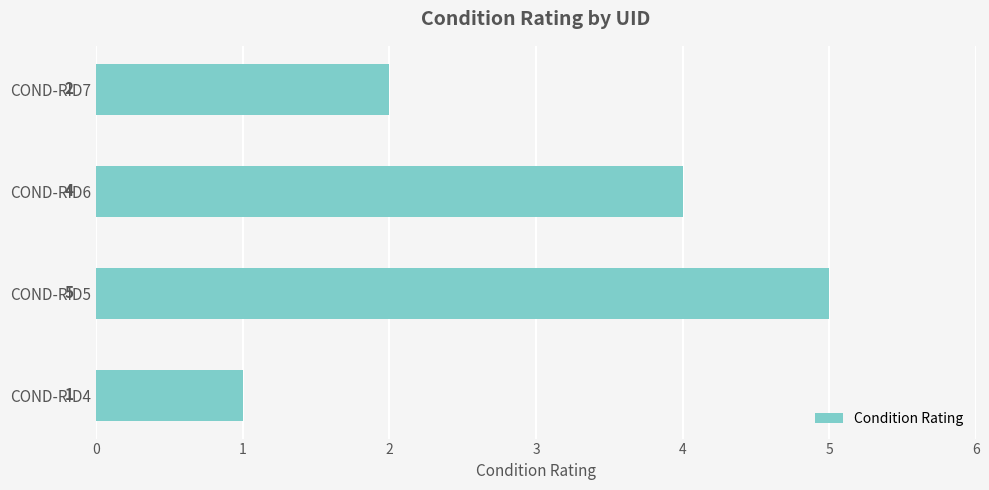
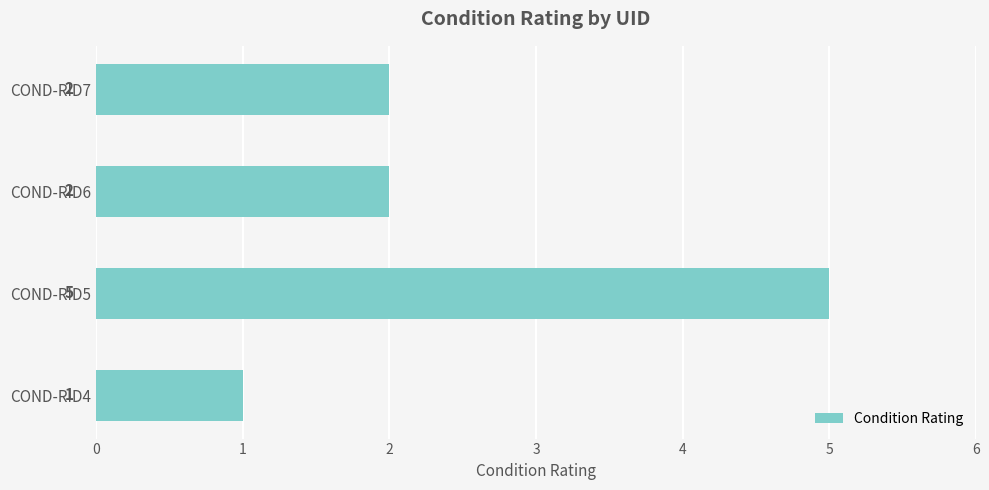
  {
-   "COND-RID6": 4
+   "COND-RID6": 2
  }
